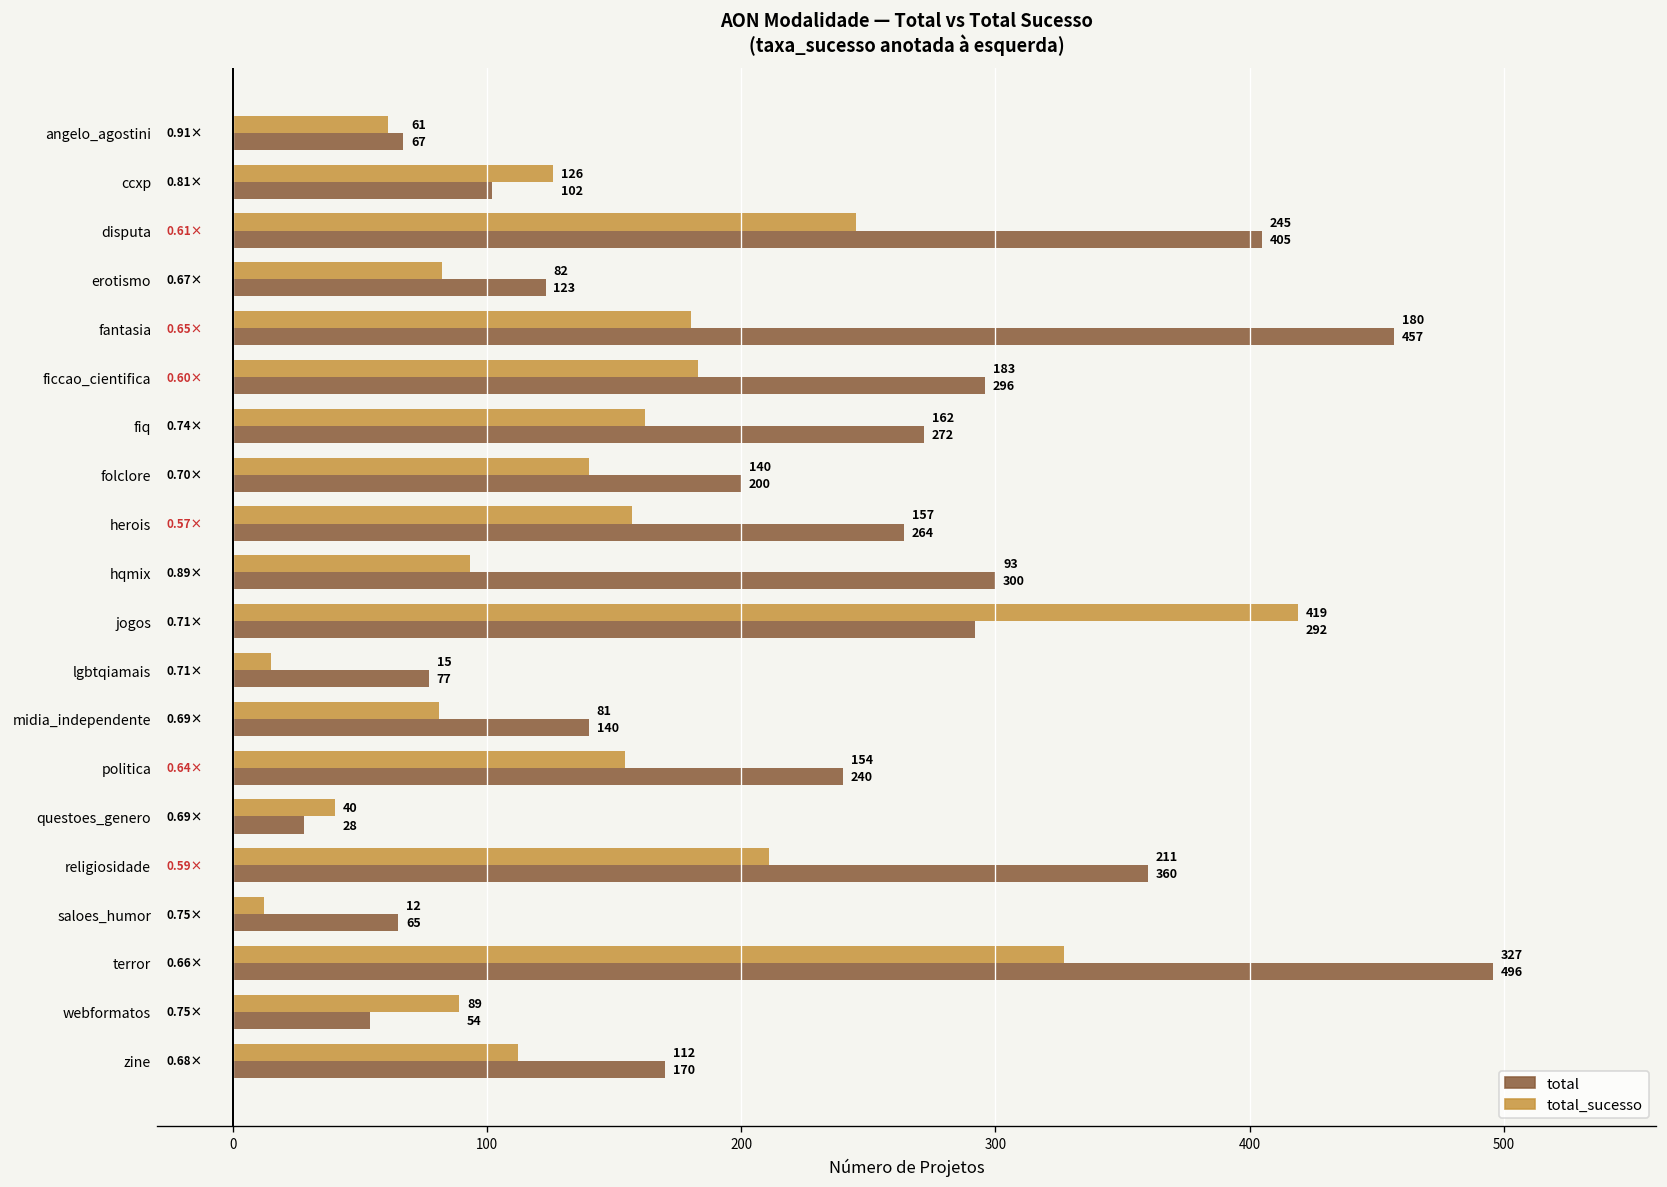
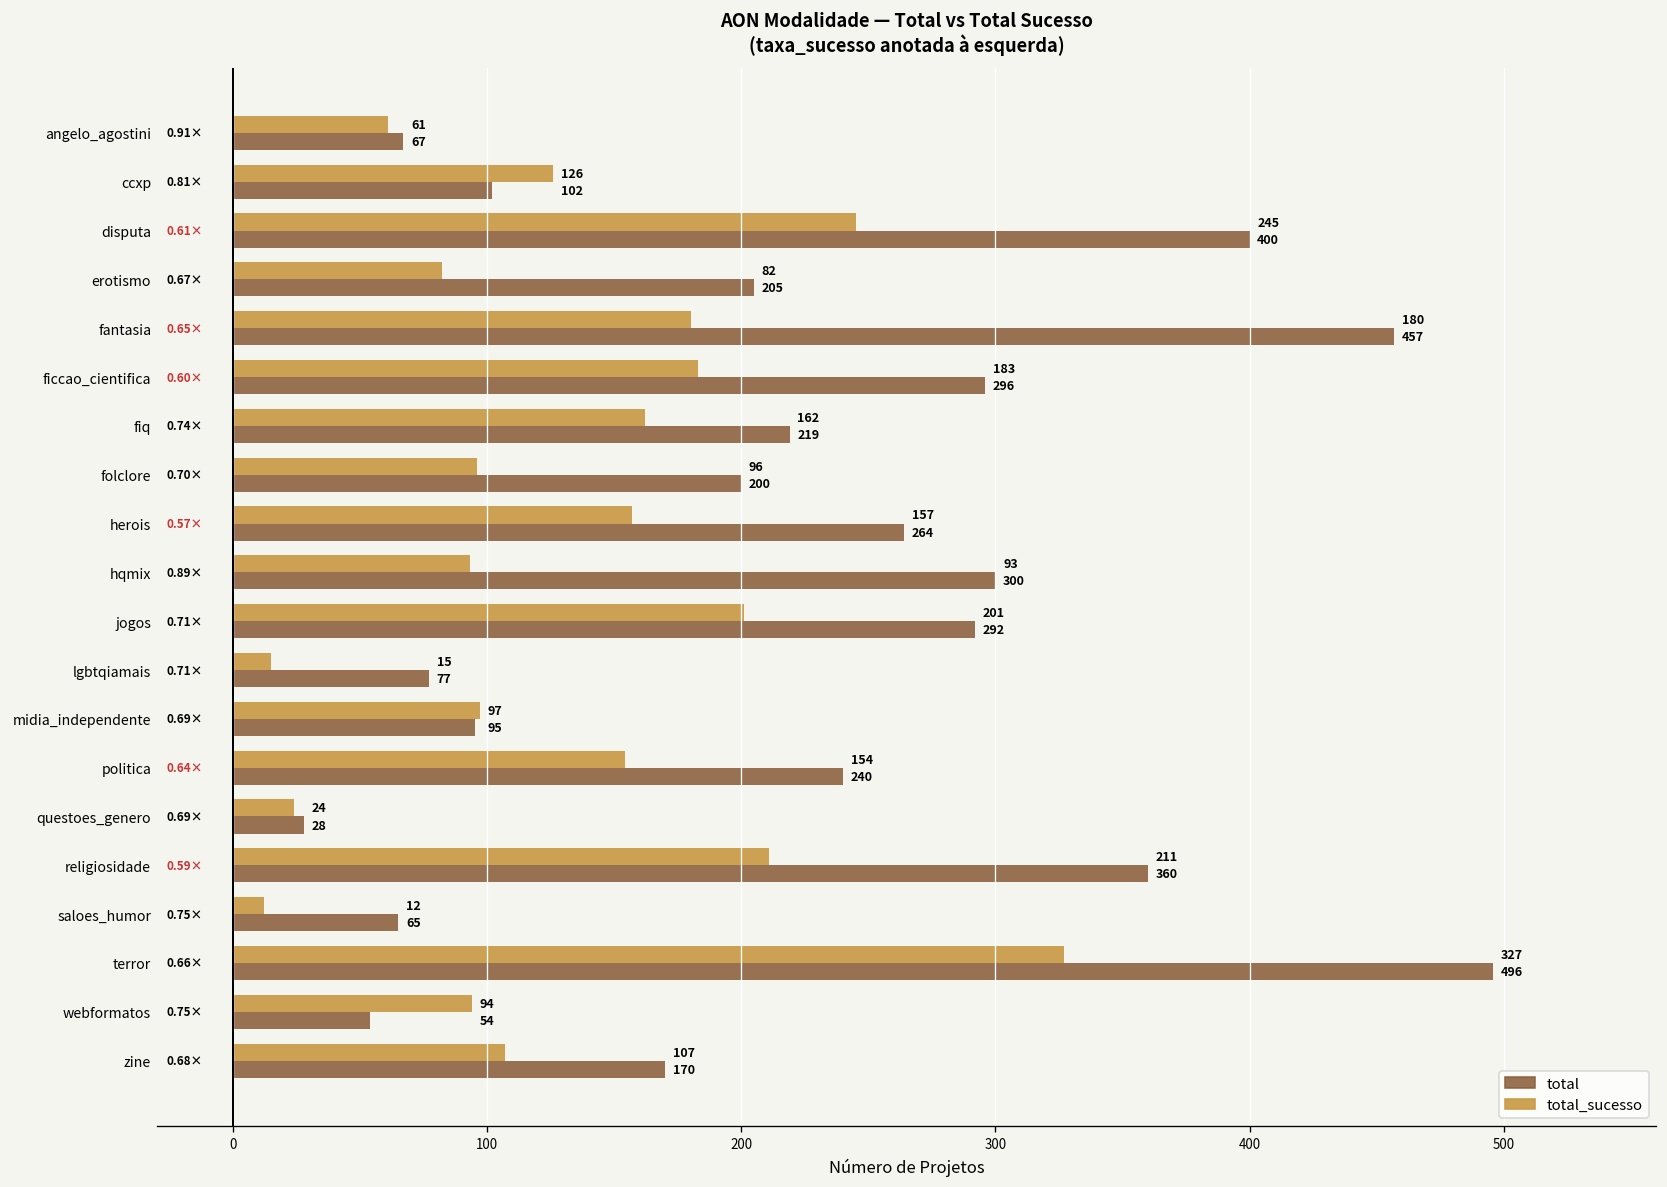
  {
    "total": {
      "angelo_agostini": 67,
-     "disputa": 405,
-     "erotismo": 123,
+     "disputa": 400,
+     "erotismo": 205,
      "fantasia": 457,
      "ficcao_cientifica": 296,
-     "fiq": 272,
+     "fiq": 219,
      "folclore": 200,
      "herois": 264,
      "hqmix": 300,
      "lgbtqiamais": 77,
-     "midia_independente": 140,
+     "midia_independente": 95,
      "politica": 240,
      "religiosidade": 360,
      "saloes_humor": 65,
      "terror": 496,
      "zine": 170
    },
    "total_sucesso": {
      "angelo_agostini": 61,
      "ccxp": 126,
-     "folclore": 140,
-     "jogos": 419,
-     "midia_independente": 81,
-     "questoes_genero": 40,
-     "webformatos": 89,
-     "zine": 112
+     "folclore": 96,
+     "jogos": 201,
+     "midia_independente": 97,
+     "questoes_genero": 24,
+     "webformatos": 94,
+     "zine": 107
    }
  }
